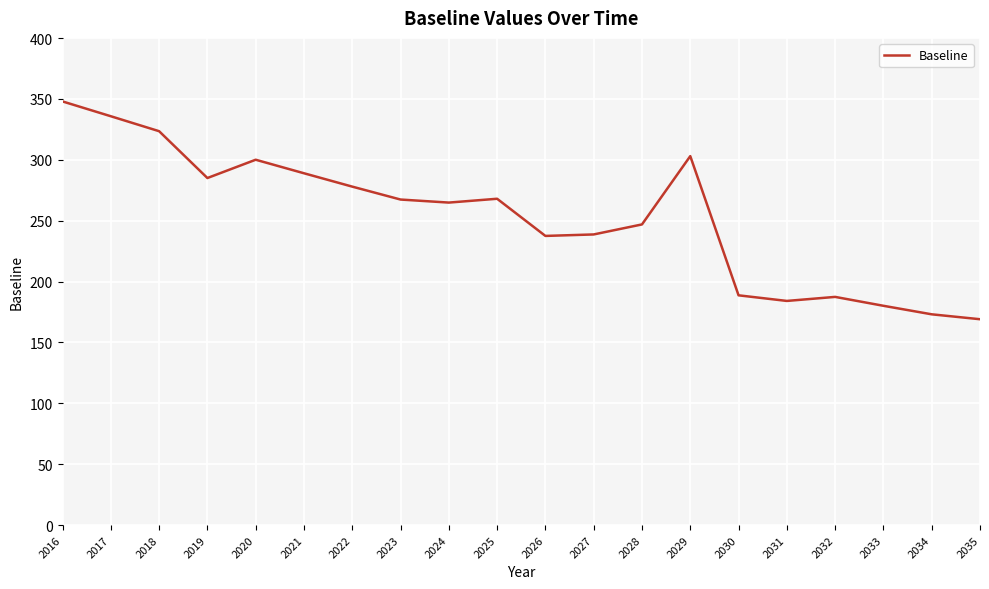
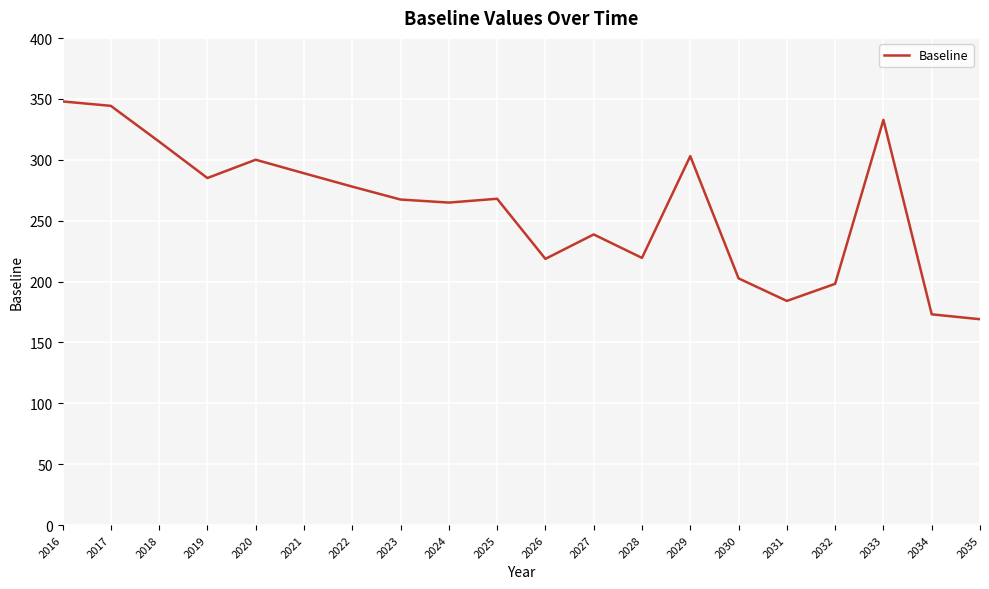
  {
    "2016": 348,
-   "2017": 336,
-   "2018": 323,
+   "2017": 344,
+   "2018": 315,
    "2019": 285,
    "2020": 300,
    "2021": 289,
    "2022": 278,
    "2023": 267,
    "2024": 265,
    "2025": 268,
-   "2026": 237,
+   "2026": 219,
    "2027": 239,
-   "2028": 247,
+   "2028": 219,
    "2029": 303,
-   "2030": 189,
+   "2030": 203,
    "2031": 184,
-   "2032": 187,
-   "2033": 180,
+   "2032": 198,
+   "2033": 333,
    "2034": 173,
    "2035": 169
  }
